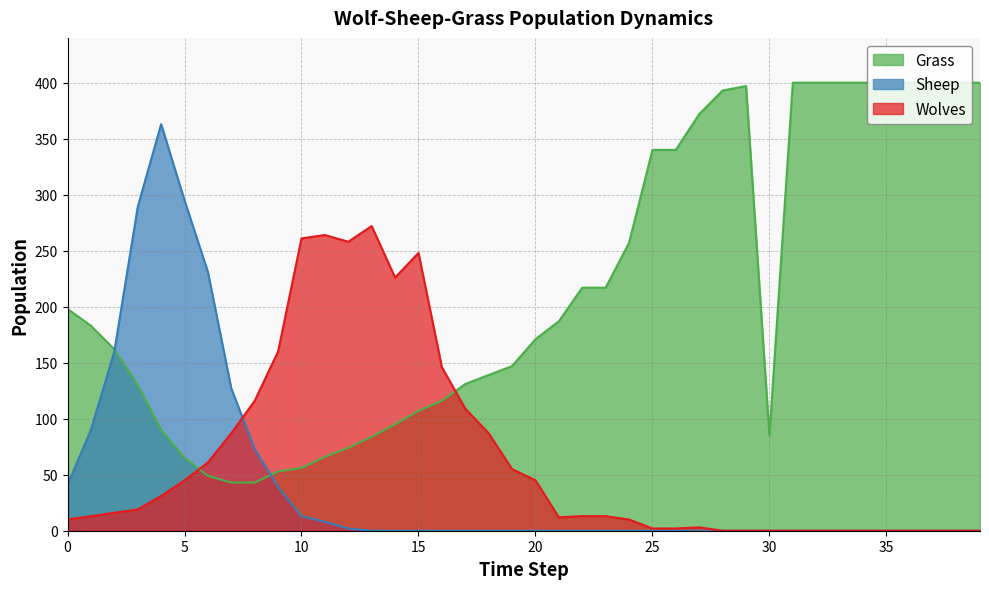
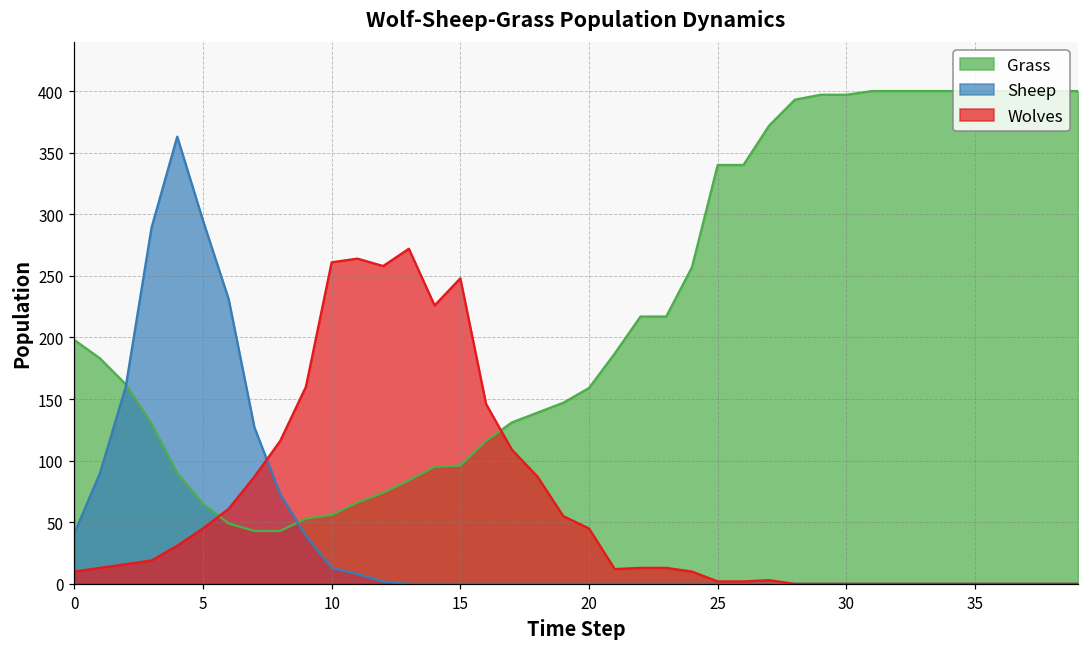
  {
    "Grass": {
      "0": 198,
      "5": 65,
      "10": 56,
-     "15": 107,
-     "20": 171,
+     "15": 96,
+     "20": 159,
      "25": 340,
-     "30": 85
+     "30": 397
    },
    "Sheep": {
      "0": 41,
      "5": 295,
      "10": 13,
      "15": 0,
      "20": 0
    },
    "Wolves": {
      "0": 10,
      "5": 45,
      "10": 261,
      "15": 248,
      "20": 45
    }
  }
